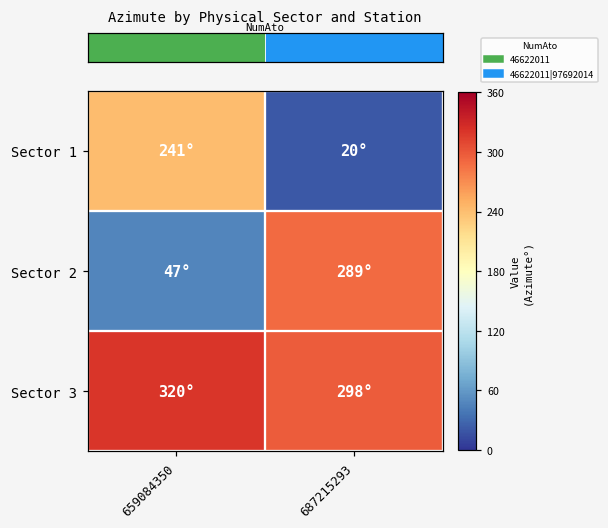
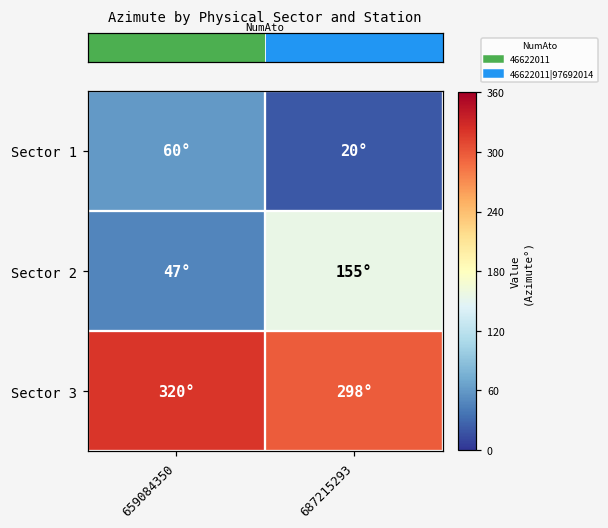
  {
    "Sector 1": {
-     "659084350": "241°",
+     "659084350": "60°",
      "687215293": "20°"
    },
    "Sector 2": {
      "659084350": "47°",
-     "687215293": "289°"
+     "687215293": "155°"
    },
    "Sector 3": {
      "659084350": "320°",
      "687215293": "298°"
    }
  }
